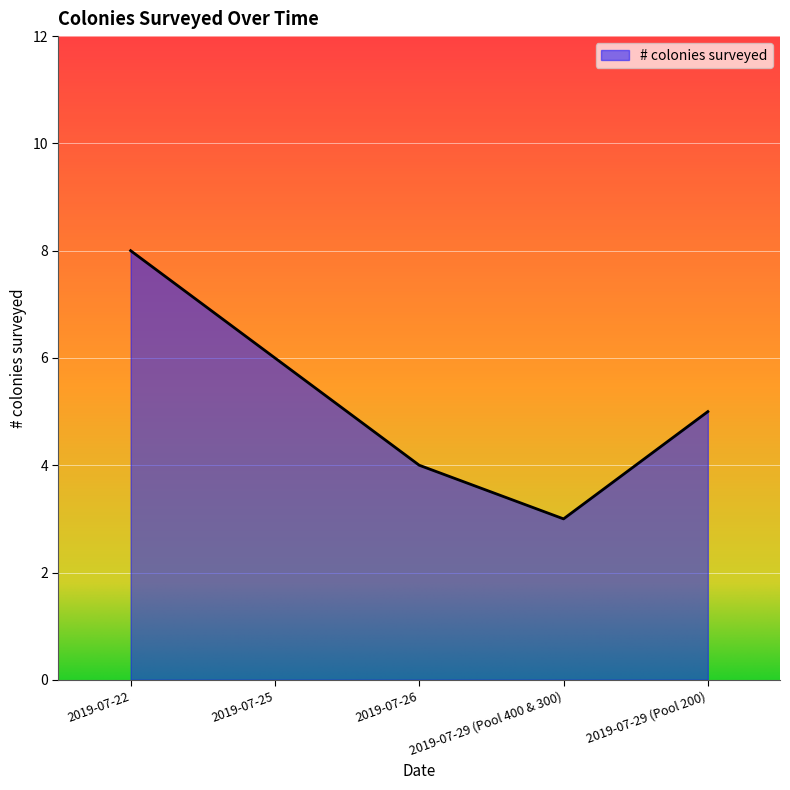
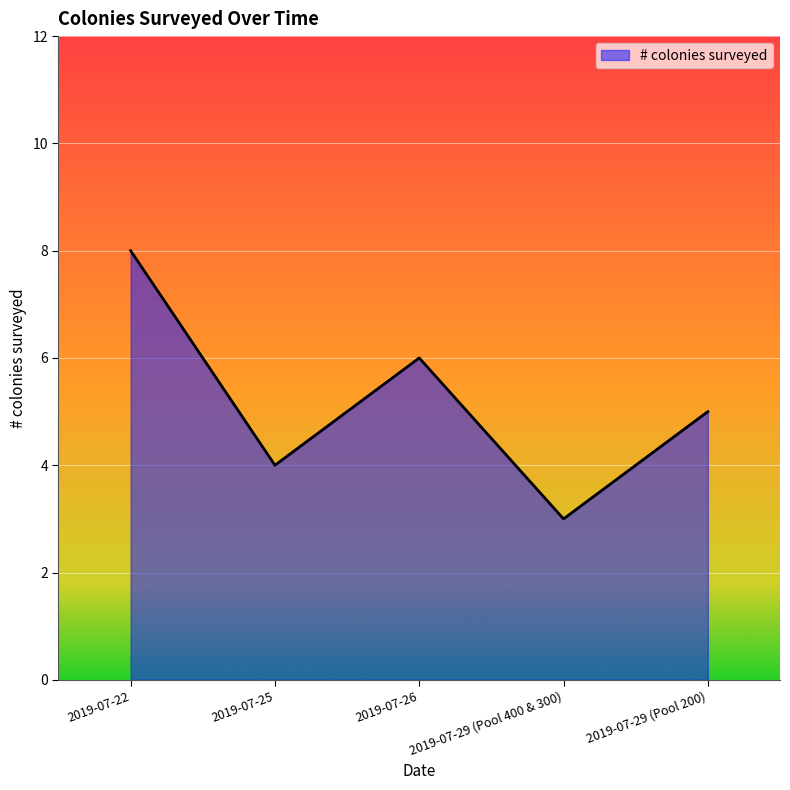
  {
    "2019-07-22": 8,
-   "2019-07-25": 6,
-   "2019-07-26": 4,
+   "2019-07-25": 4,
+   "2019-07-26": 6,
    "2019-07-29 (Pool 400 & 300)": 3,
    "2019-07-29 (Pool 200)": 5
  }
